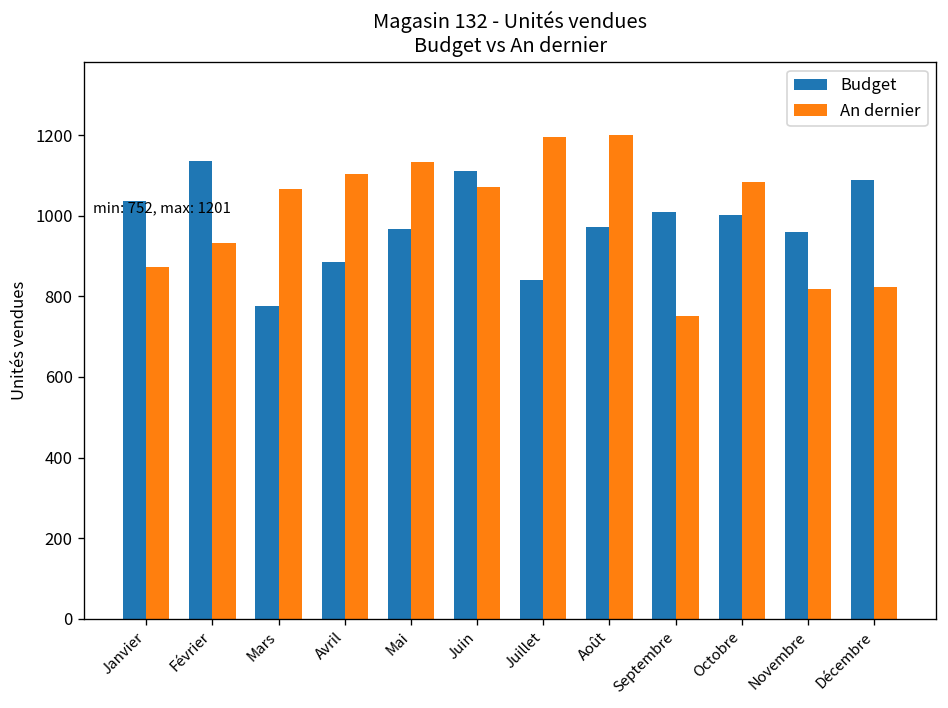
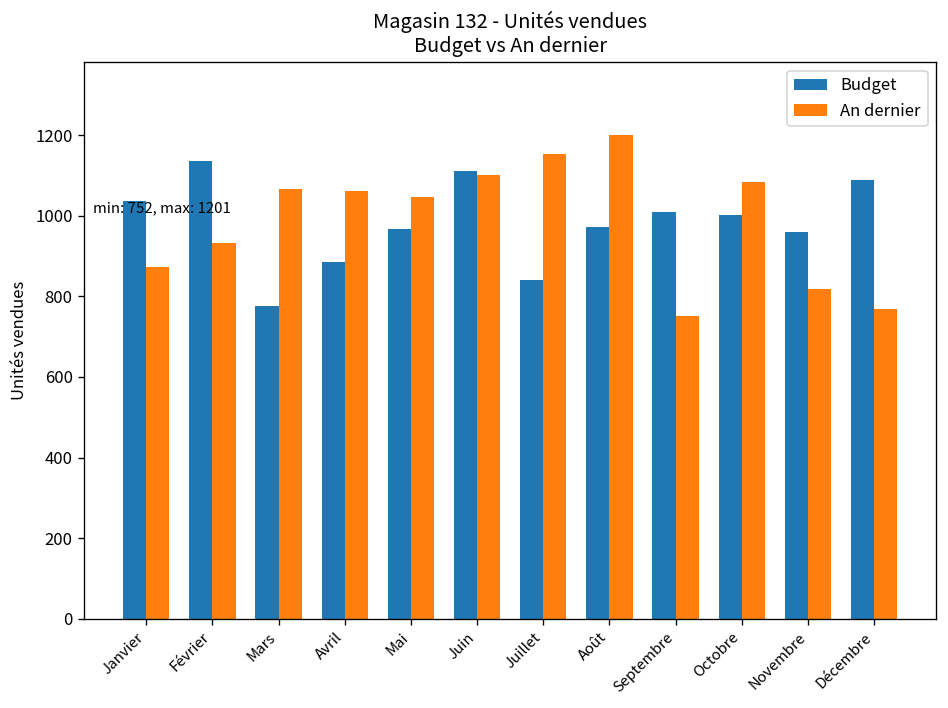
  {
    "Budget": {
      "Février": 1140,
      "Mars": 780,
      "Avril": 890,
      "Mai": 970,
      "Juin": 1110,
      "Juillet": 840,
      "Août": 970,
      "Septembre": 1010,
      "Octobre": 1000,
      "Novembre": 960,
      "Décembre": 1090
    },
    "An dernier": {
      "Janvier": 870,
      "Février": 930,
      "Mars": 1070,
-     "Avril": 1100,
-     "Mai": 1140,
-     "Juin": 1070,
-     "Juillet": 1200,
+     "Avril": 1060,
+     "Mai": 1050,
+     "Juin": 1100,
+     "Juillet": 1150,
      "Août": 1200,
      "Septembre": 750,
      "Octobre": 1080,
      "Novembre": 820,
-     "Décembre": 820
+     "Décembre": 770
    }
  }
